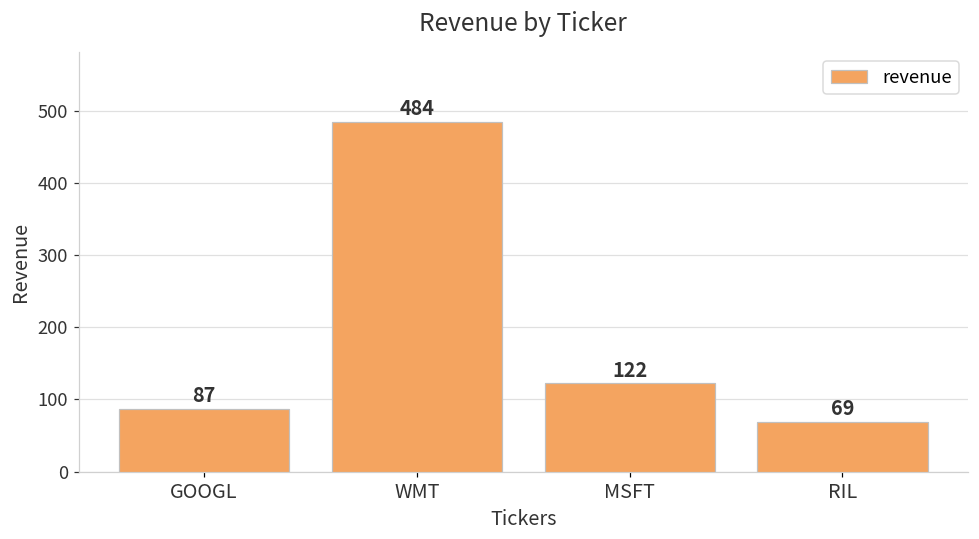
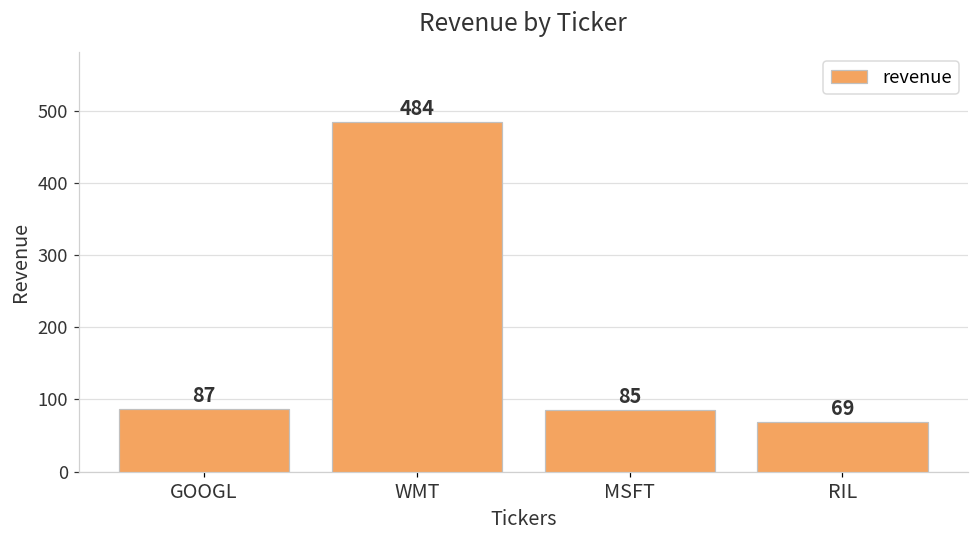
  {
    "GOOGL": 87,
    "WMT": 484,
-   "MSFT": 122,
+   "MSFT": 85,
    "RIL": 69
  }
